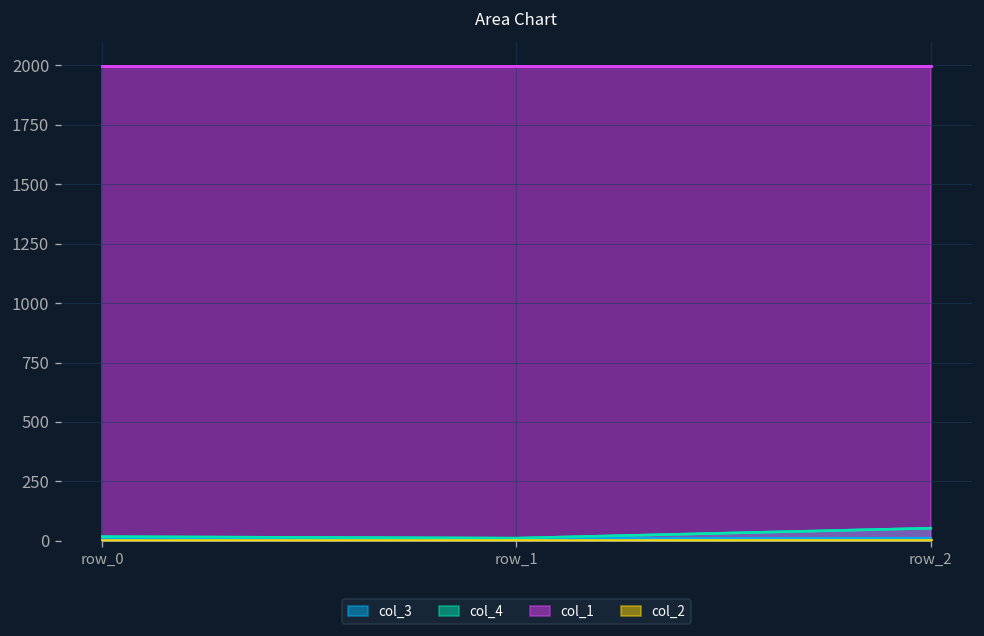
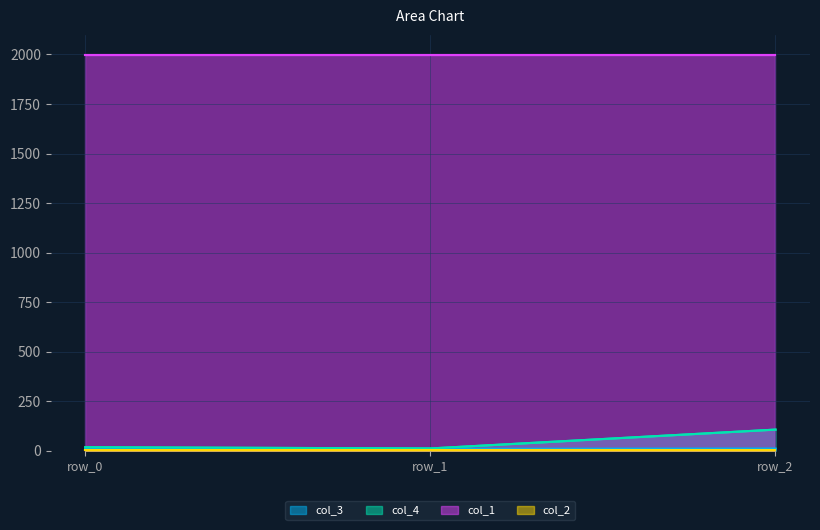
  {
    "col_4": {
-     "row_2": 50
+     "row_2": 110
    },
    "col_1": {
      "row_0": 2000,
      "row_1": 2000,
      "row_2": 2000
    }
  }
